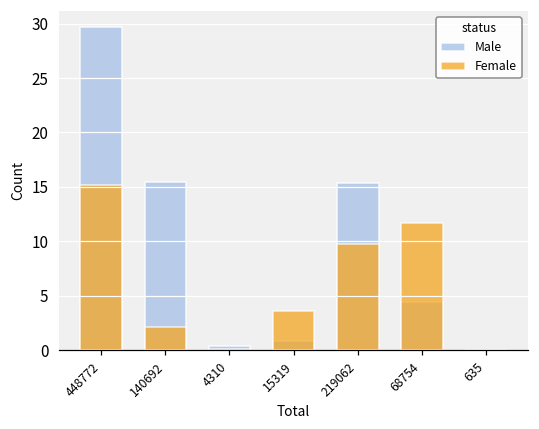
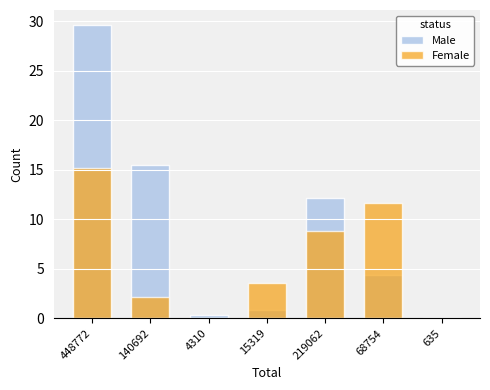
  {
    "Male": {
      "448772": 30,
      "140692": 15,
      "4310": 0,
-     "219062": 15
+     "219062": 12
    },
    "Female": {
      "15319": 4,
-     "219062": 10,
+     "219062": 9,
      "68754": 12
    }
  }
